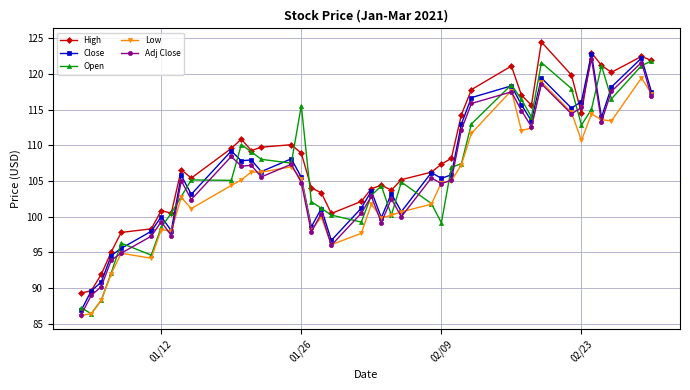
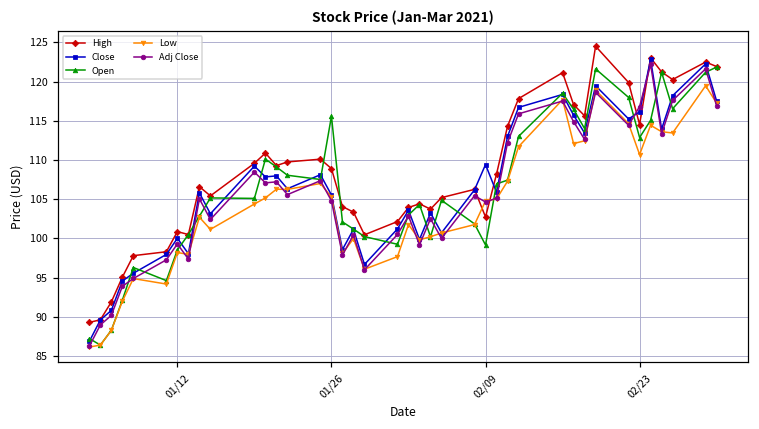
  {
    "High": {
      "01/12": 101,
      "01/26": 109,
-     "02/09": 107,
+     "02/09": 103,
      "02/23": 115
    },
    "Close": {
      "01/12": 100,
-     "02/09": 105,
+     "02/09": 109,
      "02/23": 116
    },
    "Open": {
      "01/26": 116,
      "02/09": 99,
      "02/23": 113
    },
    "Low": {
      "02/23": 111
    },
    "Adj Close": {
      "01/12": 99,
      "01/26": 105,
-     "02/23": 115
+     "02/23": 117
    }
  }
